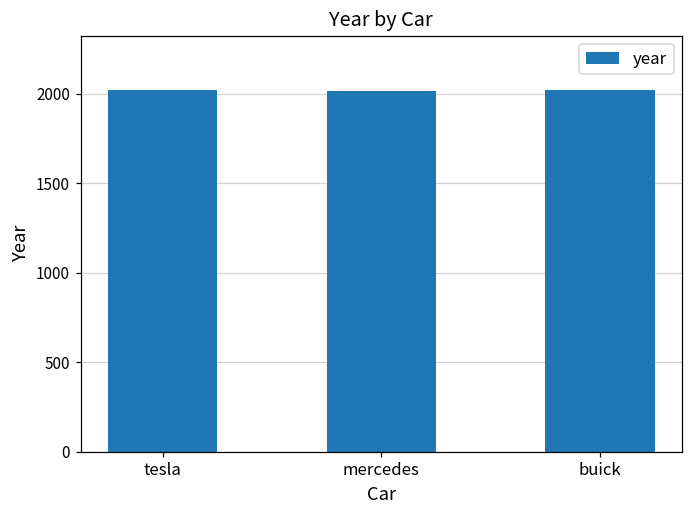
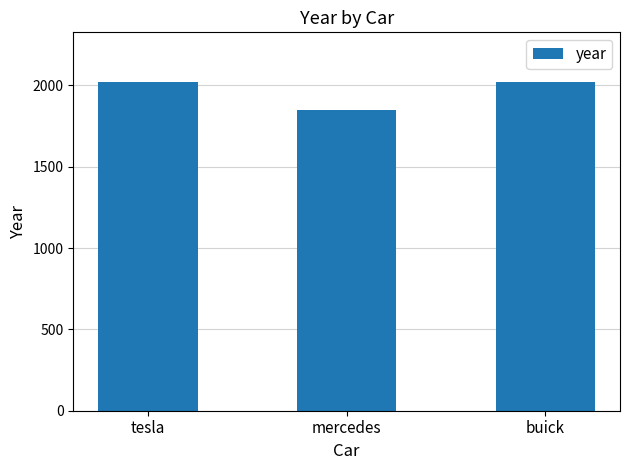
  {
    "tesla": 2020,
-   "mercedes": 2020,
+   "mercedes": 1850,
    "buick": 2020
  }
